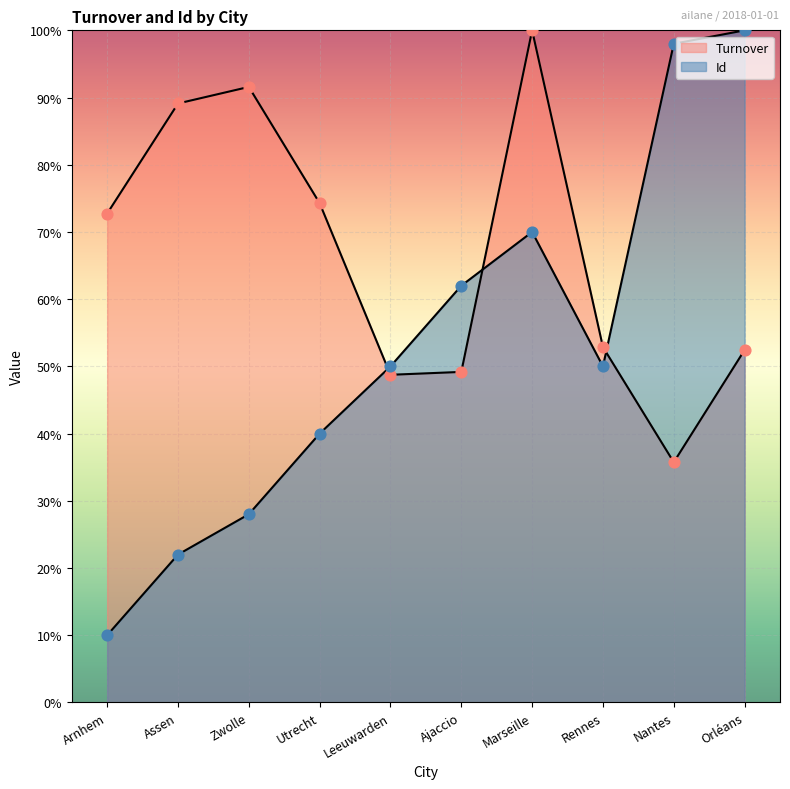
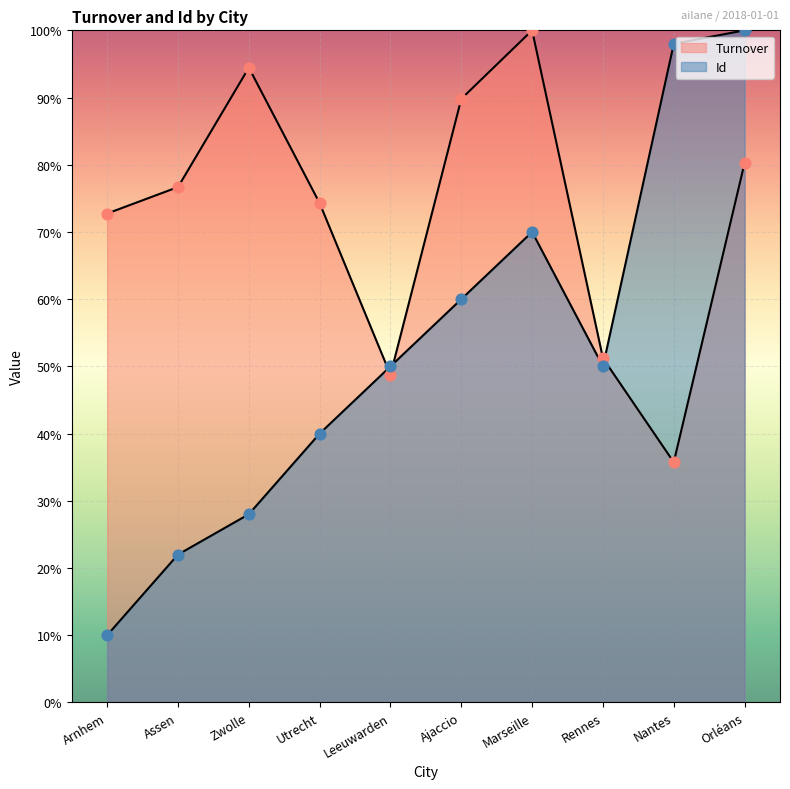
  {
    "Turnover": {
      "Arnhem": "73%",
-     "Assen": "89%",
-     "Zwolle": "92%",
+     "Assen": "77%",
+     "Zwolle": "94%",
      "Utrecht": "74%",
      "Leeuwarden": "49%",
-     "Ajaccio": "49%",
+     "Ajaccio": "90%",
      "Marseille": "100%",
-     "Rennes": "53%",
+     "Rennes": "51%",
      "Nantes": "36%",
-     "Orléans": "52%"
+     "Orléans": "80%"
    },
    "Id": {
      "Arnhem": "10%",
      "Assen": "22%",
      "Zwolle": "28%",
      "Utrecht": "40%",
      "Leeuwarden": "50%",
-     "Ajaccio": "62%",
+     "Ajaccio": "60%",
      "Marseille": "70%",
      "Rennes": "50%",
      "Nantes": "98%",
      "Orléans": "100%"
    }
  }
